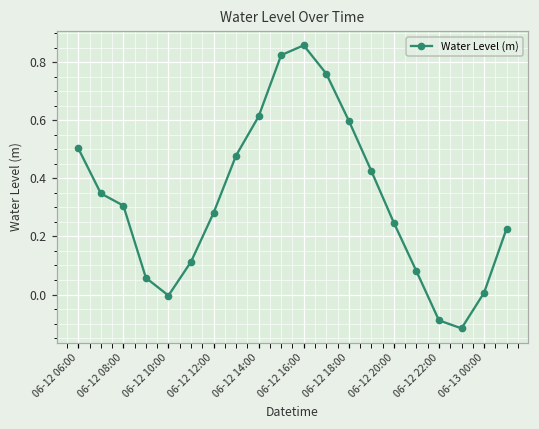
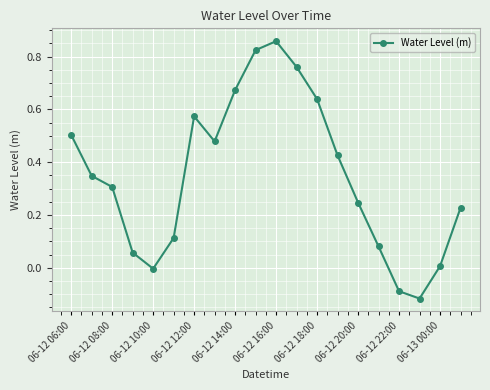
  {
    "06-12 06:00": 0.50,
    "06-12 08:00": 0.31,
    "06-12 10:00": 0.00,
-   "06-12 12:00": 0.28,
-   "06-12 14:00": 0.61,
+   "06-12 12:00": 0.57,
+   "06-12 14:00": 0.67,
    "06-12 16:00": 0.86,
-   "06-12 18:00": 0.60,
+   "06-12 18:00": 0.64,
    "06-12 20:00": 0.25,
    "06-12 22:00": -0.09,
    "06-13 00:00": 0.01
  }
